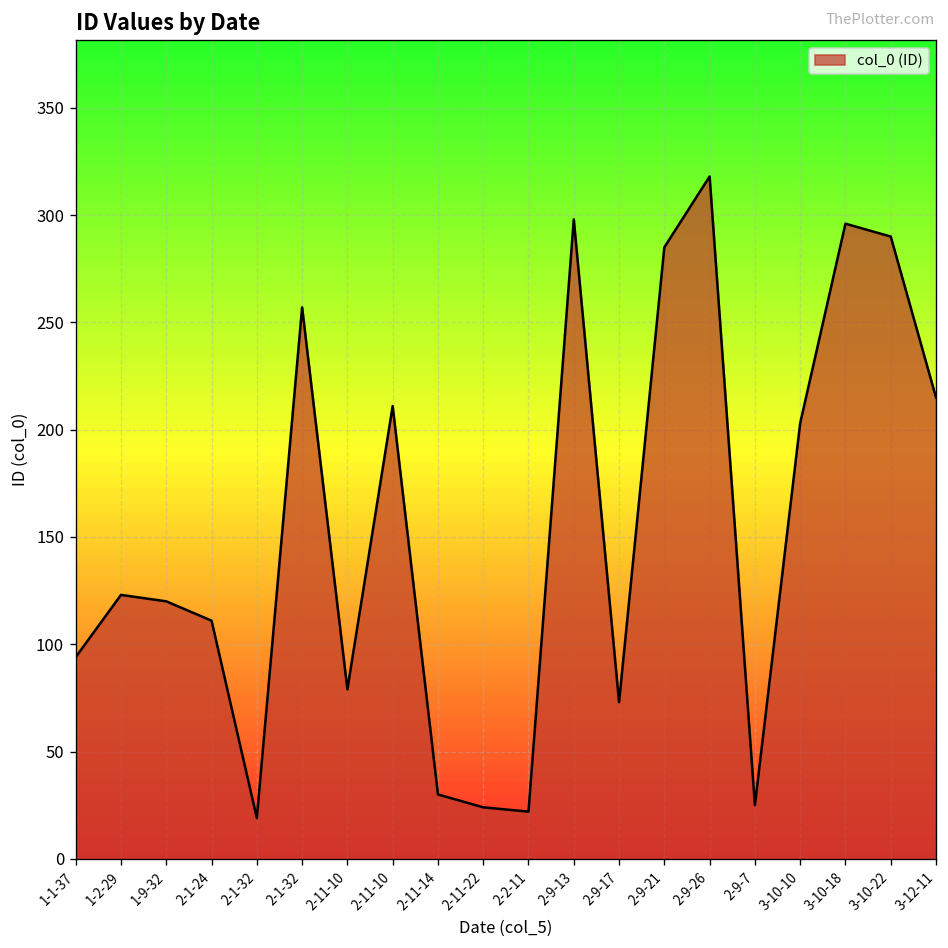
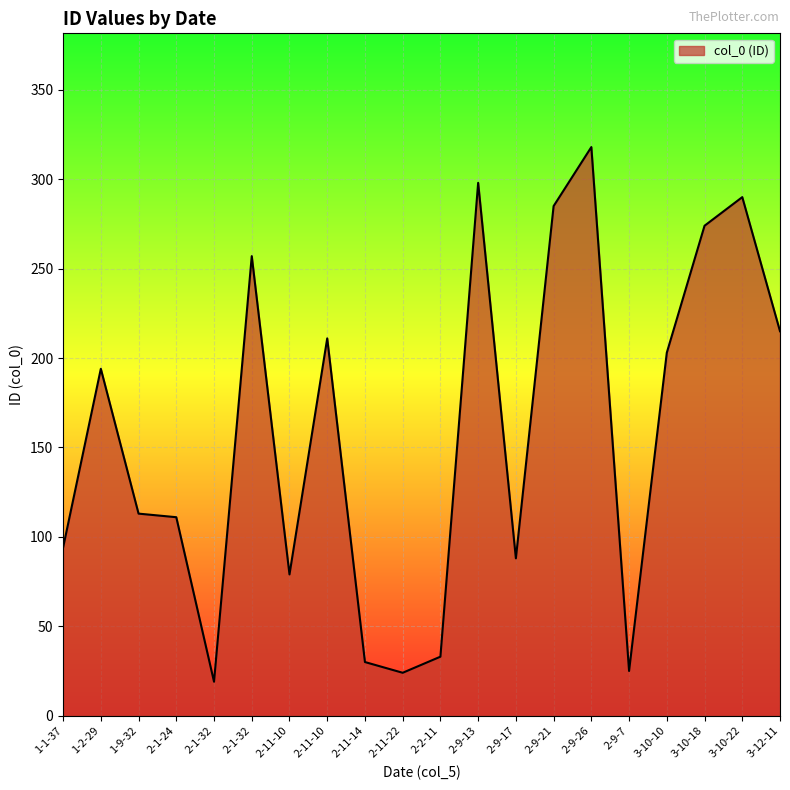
  {
    "1-1-37": 94,
-   "1-2-29": 123,
-   "1-9-32": 120,
+   "1-2-29": 194,
+   "1-9-32": 113,
    "2-1-24": 111,
    "2-11-14": 30,
    "2-11-22": 24,
-   "2-2-11": 22,
+   "2-2-11": 33,
    "2-9-13": 298,
-   "2-9-17": 73,
+   "2-9-17": 88,
    "2-9-21": 285,
    "2-9-26": 318,
    "2-9-7": 25,
    "3-10-10": 203,
-   "3-10-18": 296,
+   "3-10-18": 274,
    "3-10-22": 290,
    "3-12-11": 215
  }
